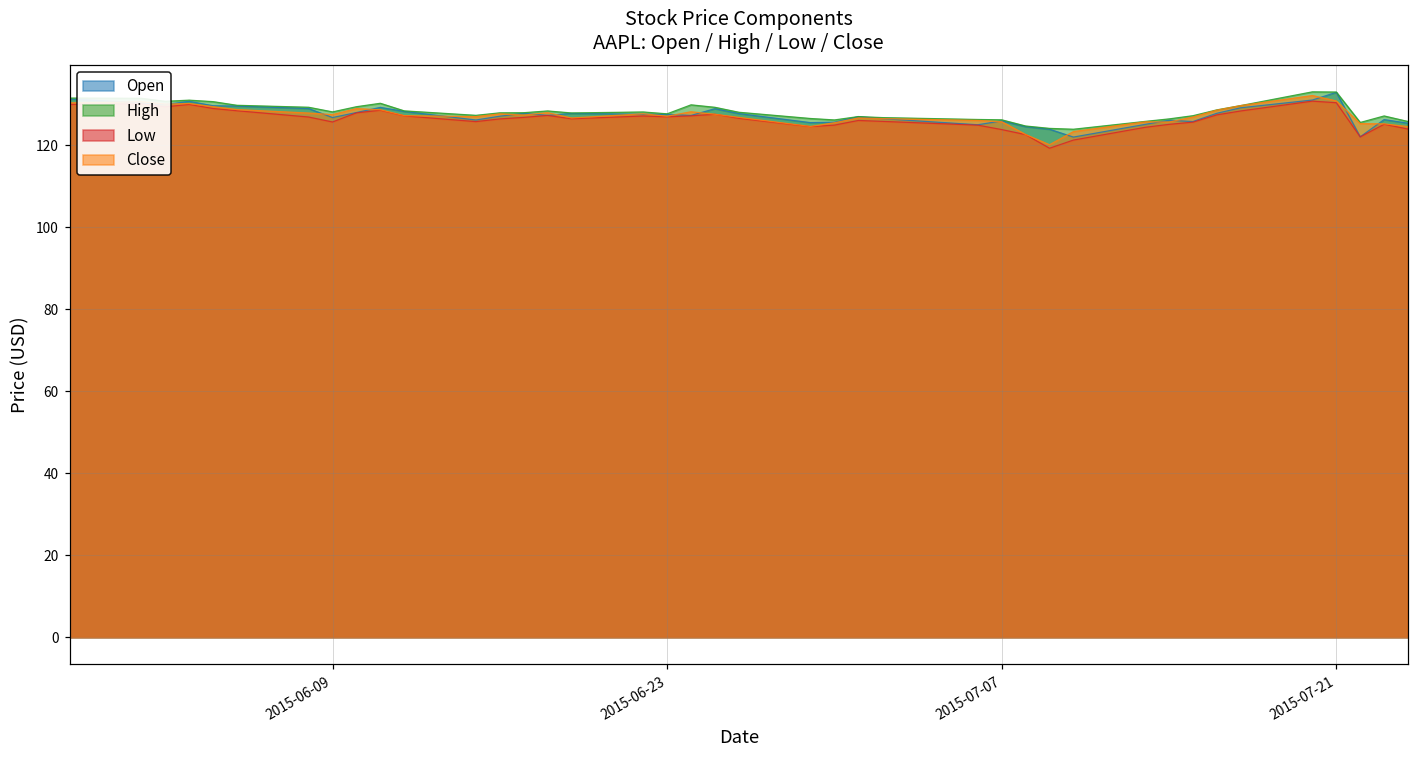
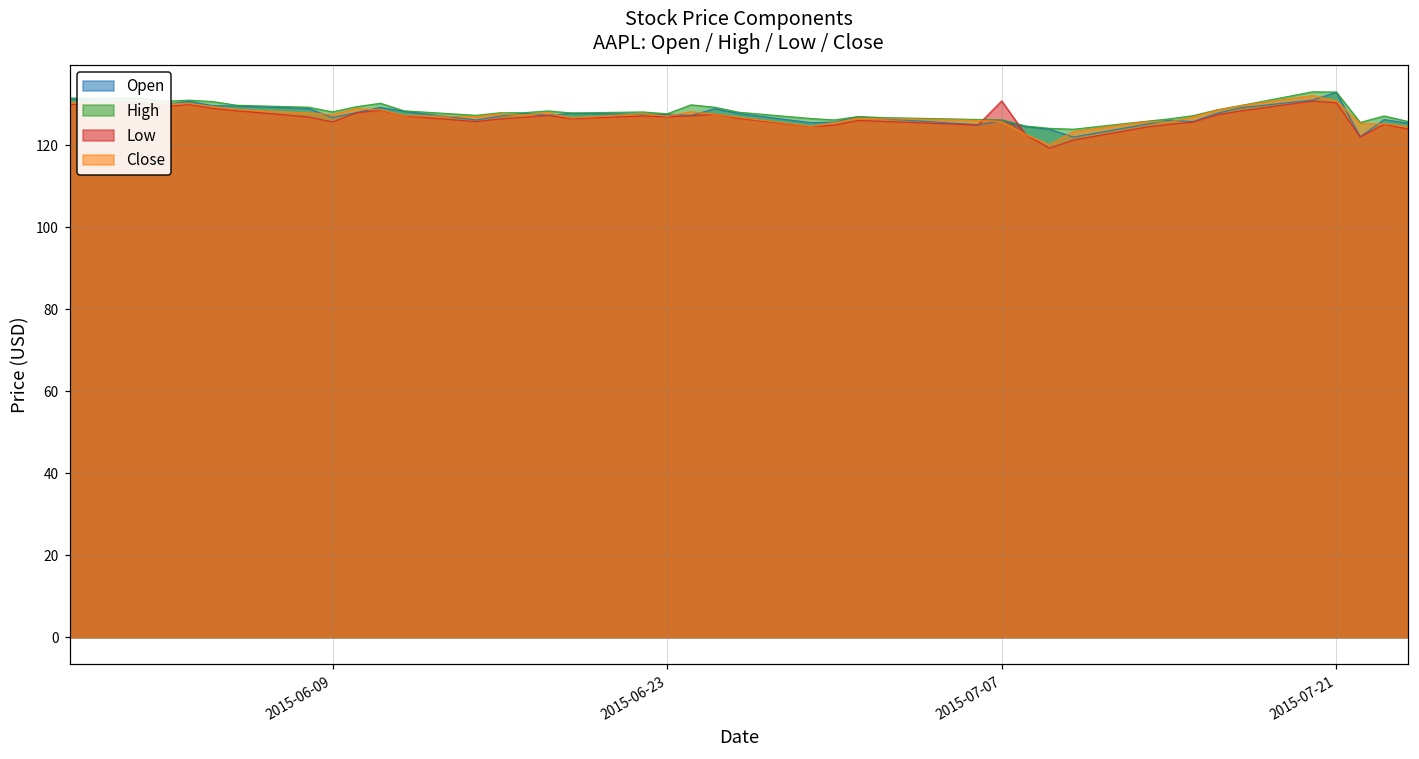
  {
    "Open": {
      "2015-06-09": 127
    },
    "Low": {
      "2015-06-09": 126,
-     "2015-07-07": 124
+     "2015-07-07": 131
    }
  }
